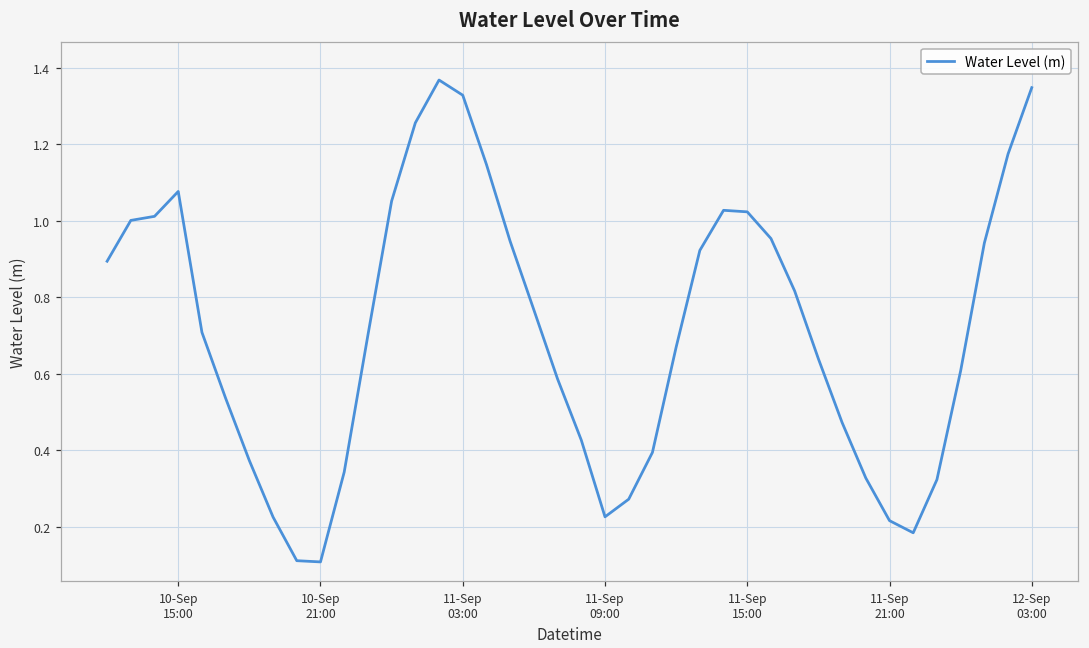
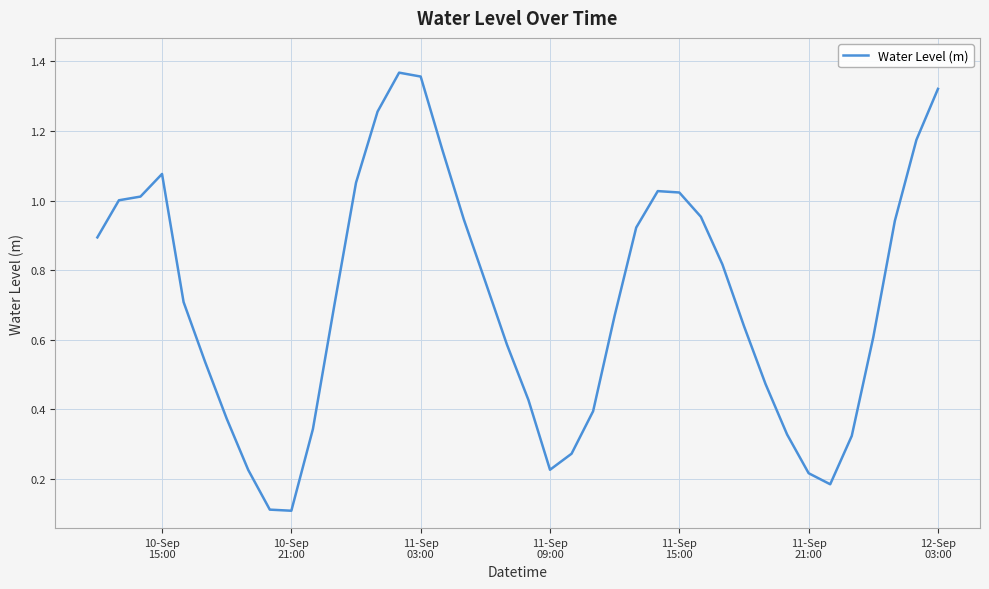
  {
    "10-Sep 15:00": 1.08,
    "10-Sep 21:00": 0.11,
-   "11-Sep 03:00": 1.33,
+   "11-Sep 03:00": 1.36,
    "11-Sep 09:00": 0.23,
    "11-Sep 15:00": 1.02,
    "11-Sep 21:00": 0.22,
-   "12-Sep 03:00": 1.35
+   "12-Sep 03:00": 1.32
  }
